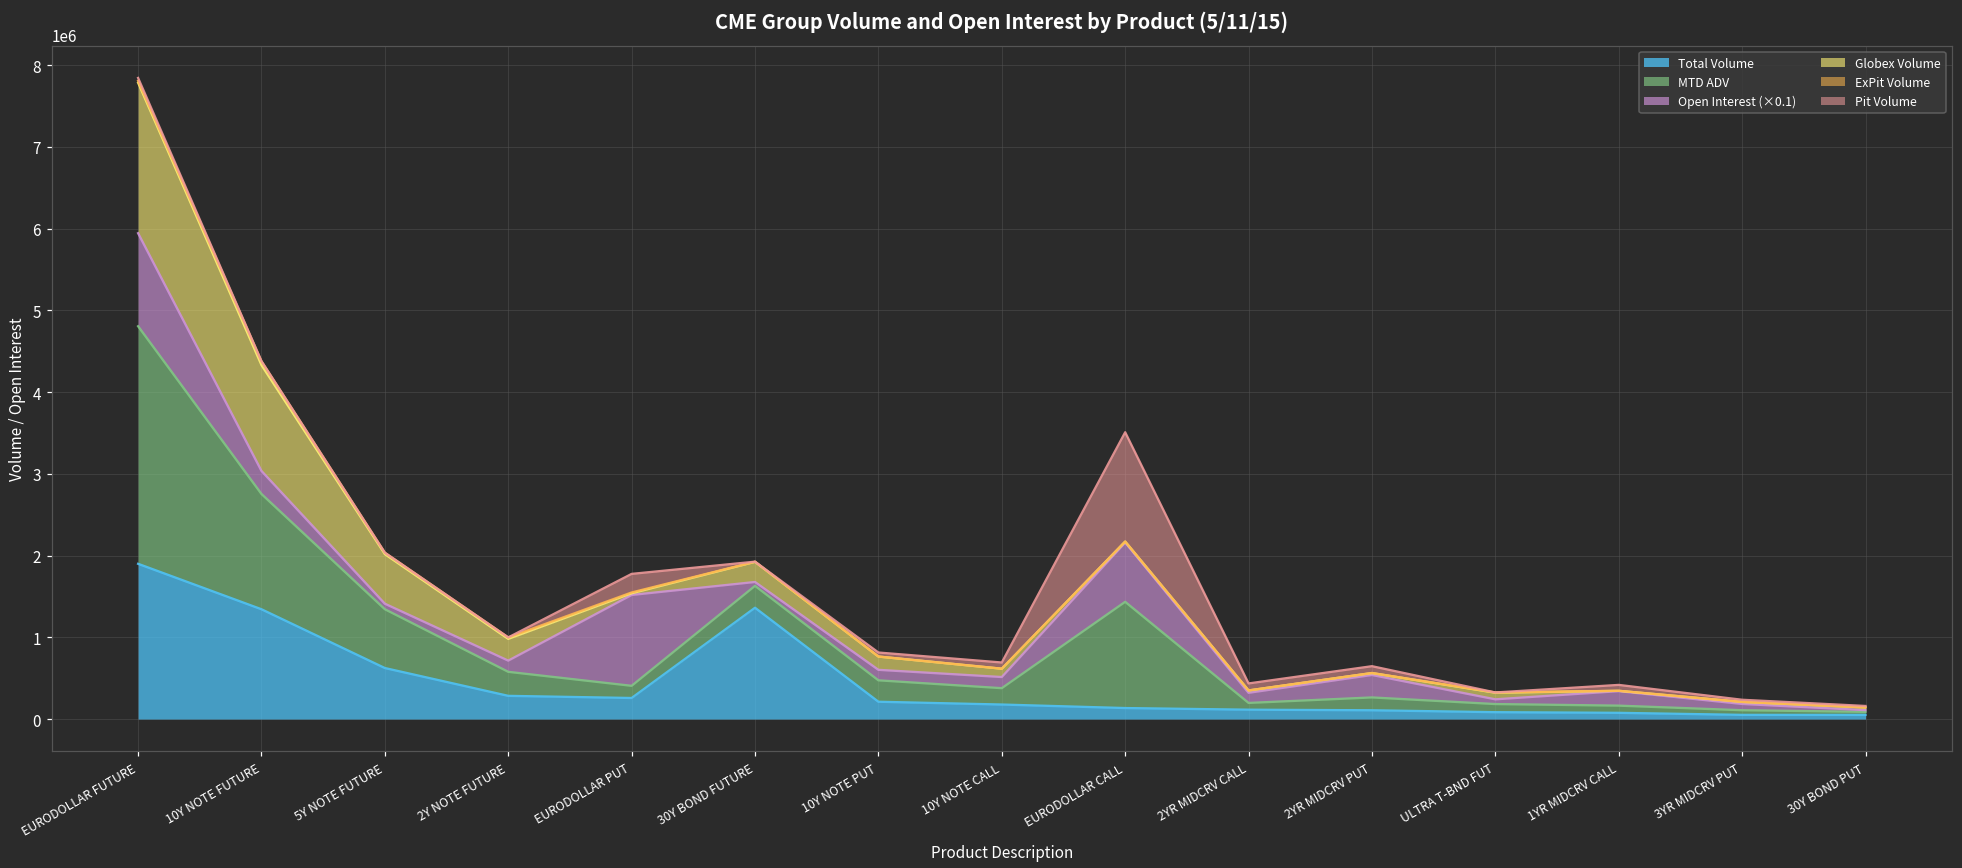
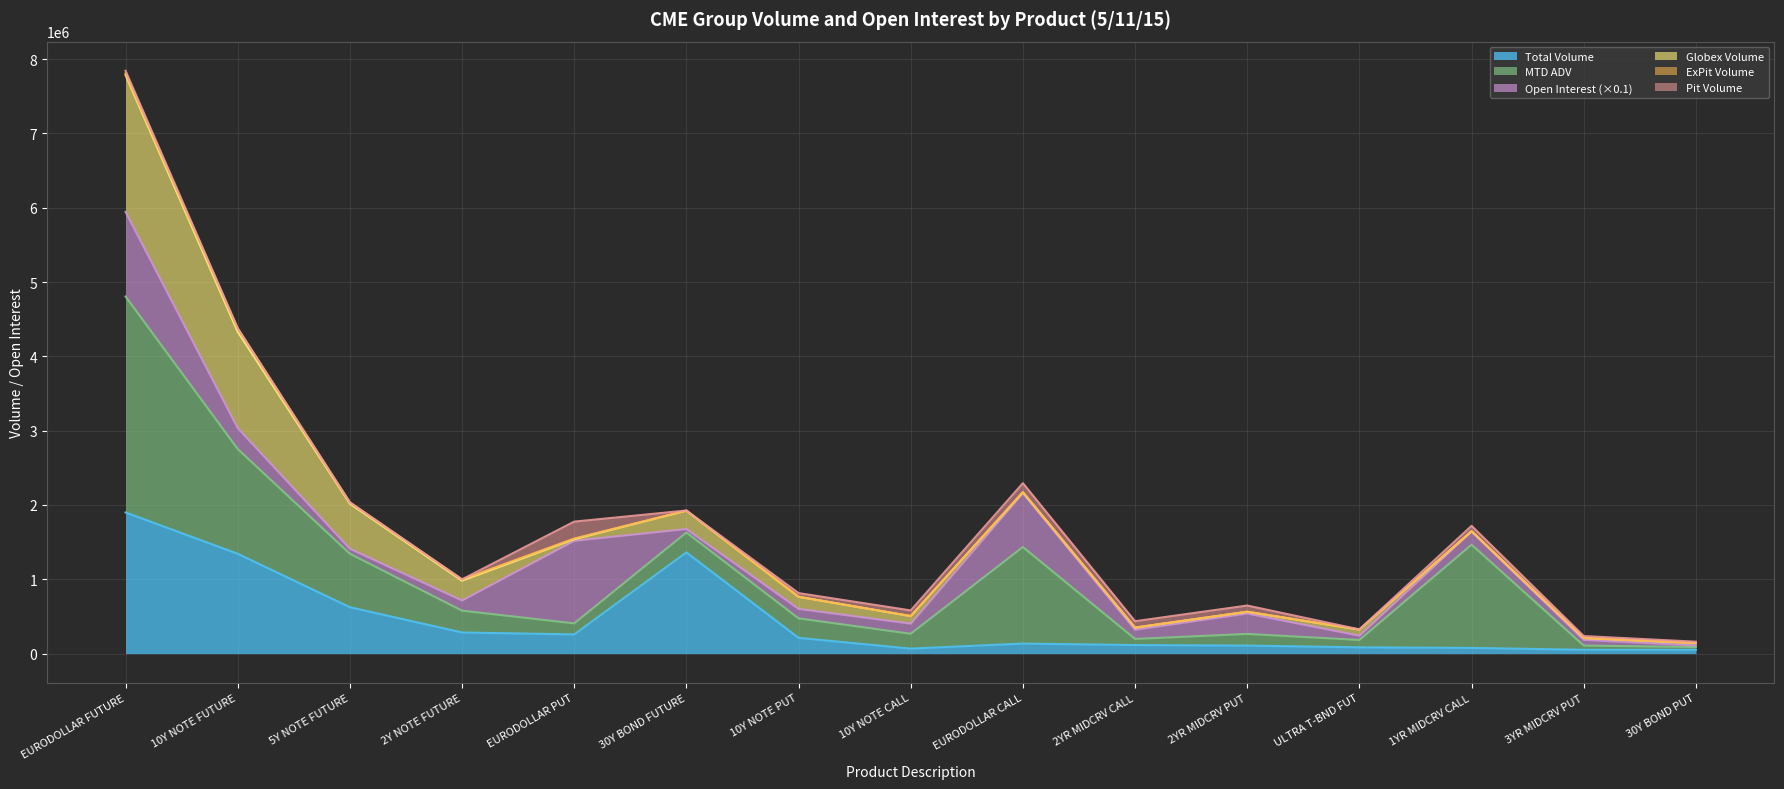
  {
    "Total Volume": {
      "EURODOLLAR FUTURE": 1900000,
      "10Y NOTE FUTURE": 1300000,
      "5Y NOTE FUTURE": 600000,
      "2Y NOTE FUTURE": 300000,
      "EURODOLLAR PUT": 300000,
      "30Y BOND FUTURE": 1400000,
      "10Y NOTE PUT": 200000,
-     "10Y NOTE CALL": 200000,
+     "10Y NOTE CALL": 100000,
      "EURODOLLAR CALL": 100000,
      "2YR MIDCRV CALL": 100000,
      "2YR MIDCRV PUT": 100000,
      "ULTRA T-BND FUT": 100000,
      "1YR MIDCRV CALL": 100000,
      "3YR MIDCRV PUT": 100000,
      "30Y BOND PUT": 100000
    },
    "MTD ADV": {
      "EURODOLLAR FUTURE": 2900000,
      "10Y NOTE FUTURE": 1400000,
      "5Y NOTE FUTURE": 700000,
      "2Y NOTE FUTURE": 300000,
      "EURODOLLAR PUT": 100000,
      "30Y BOND FUTURE": 300000,
      "10Y NOTE PUT": 300000,
      "10Y NOTE CALL": 200000,
      "EURODOLLAR CALL": 1300000,
      "2YR MIDCRV CALL": 100000,
      "2YR MIDCRV PUT": 200000,
      "ULTRA T-BND FUT": 100000,
-     "1YR MIDCRV CALL": 100000,
+     "1YR MIDCRV CALL": 1400000,
      "3YR MIDCRV PUT": 100000
    },
    "Open Interest (×0.1)": {
      "EURODOLLAR FUTURE": 1100000,
      "10Y NOTE FUTURE": 300000,
      "5Y NOTE FUTURE": 100000,
      "2Y NOTE FUTURE": 100000,
      "30Y BOND FUTURE": 0,
      "10Y NOTE PUT": 100000,
      "10Y NOTE CALL": 100000,
      "ULTRA T-BND FUT": 100000
    },
    "Globex Volume": {
      "10Y NOTE FUTURE": 1300000
    },
    "Pit Volume": {
      "EURODOLLAR FUTURE": 0,
      "EURODOLLAR PUT": 200000,
      "10Y NOTE PUT": 0,
      "10Y NOTE CALL": 100000,
-     "EURODOLLAR CALL": 1300000,
+     "EURODOLLAR CALL": 100000,
      "2YR MIDCRV CALL": 100000,
      "2YR MIDCRV PUT": 100000,
      "1YR MIDCRV CALL": 100000
    }
  }
